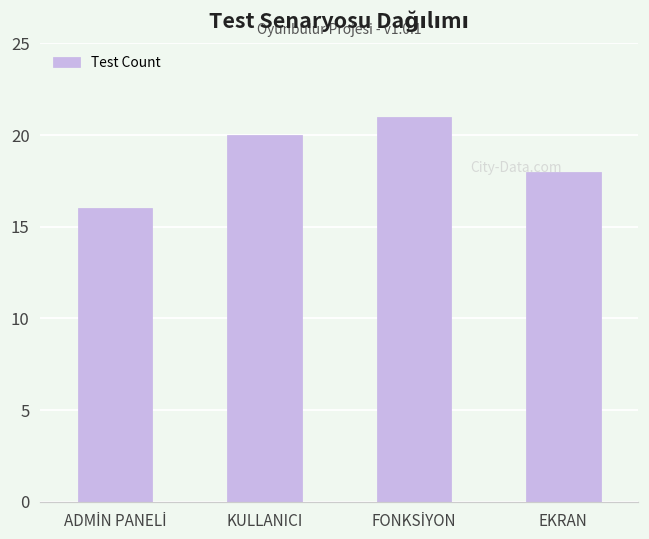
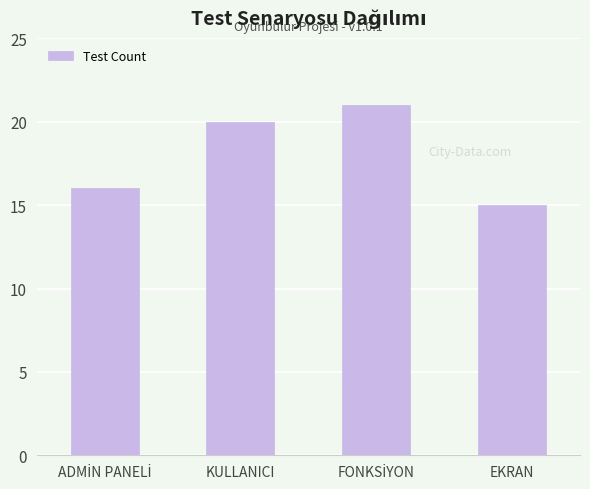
  {
    "ADMİN PANELİ": 16,
    "KULLANICI": 20,
    "FONKSİYON": 21,
-   "EKRAN": 18
+   "EKRAN": 15
  }
